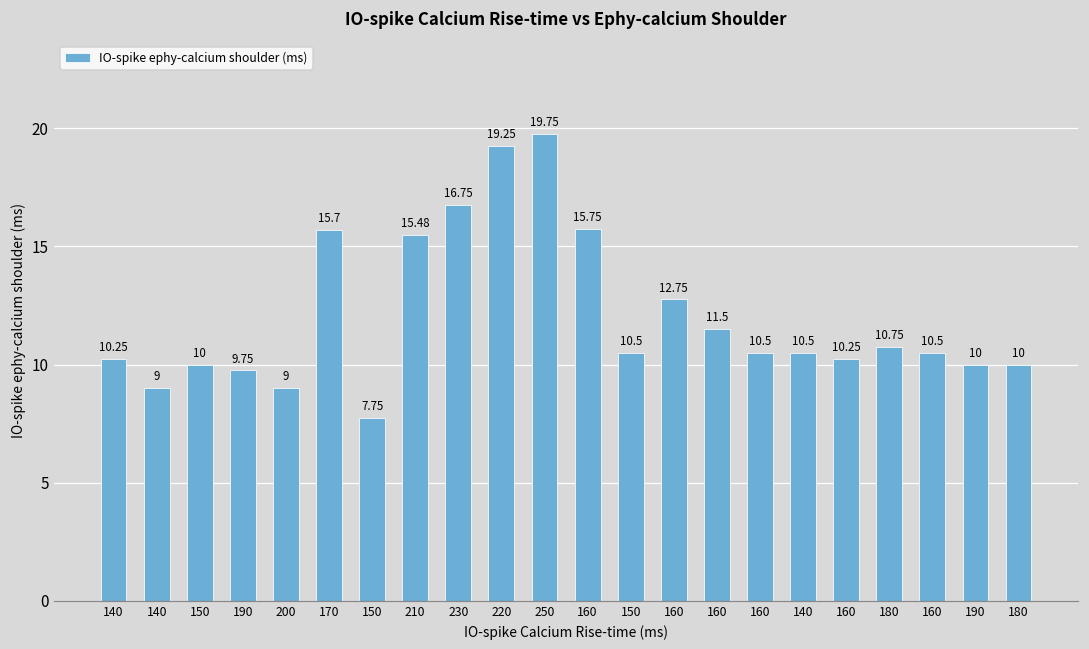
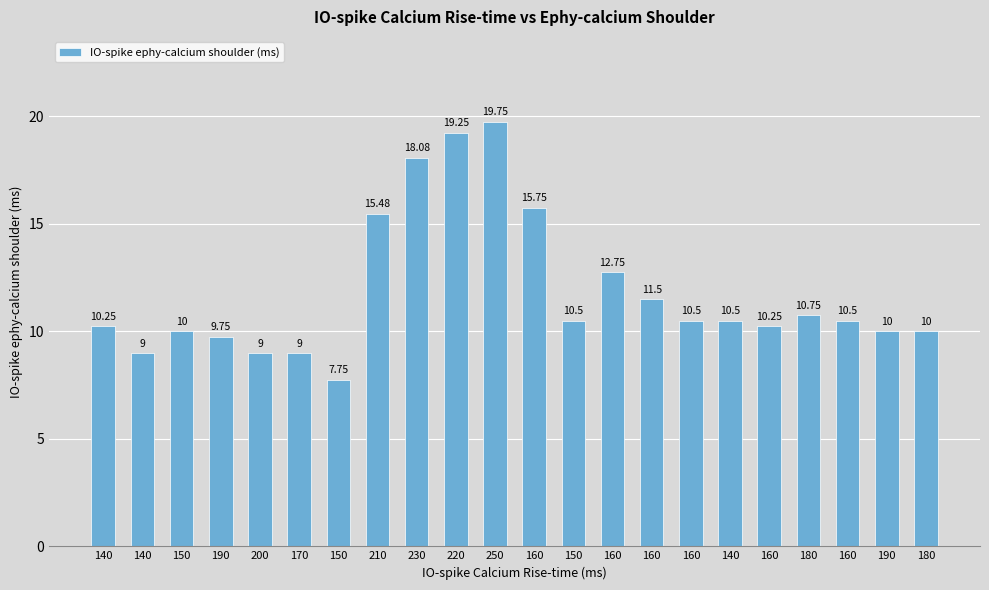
  {
    "200": 9,
-   "170": 15.7,
+   "170": 9,
    "210": 15.48,
-   "230": 16.75,
+   "230": 18.08,
    "220": 19.25,
    "250": 19.75
  }
